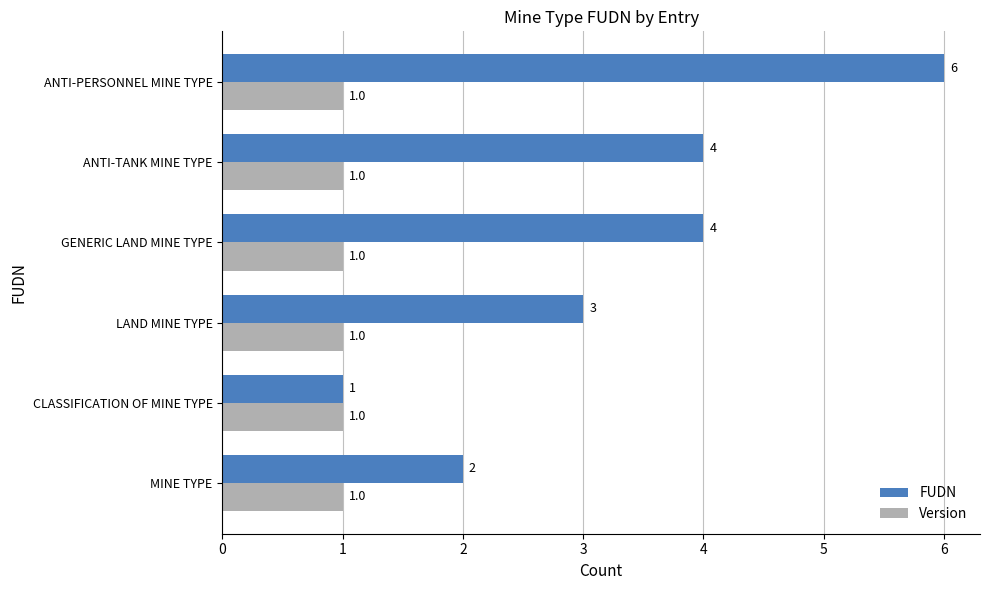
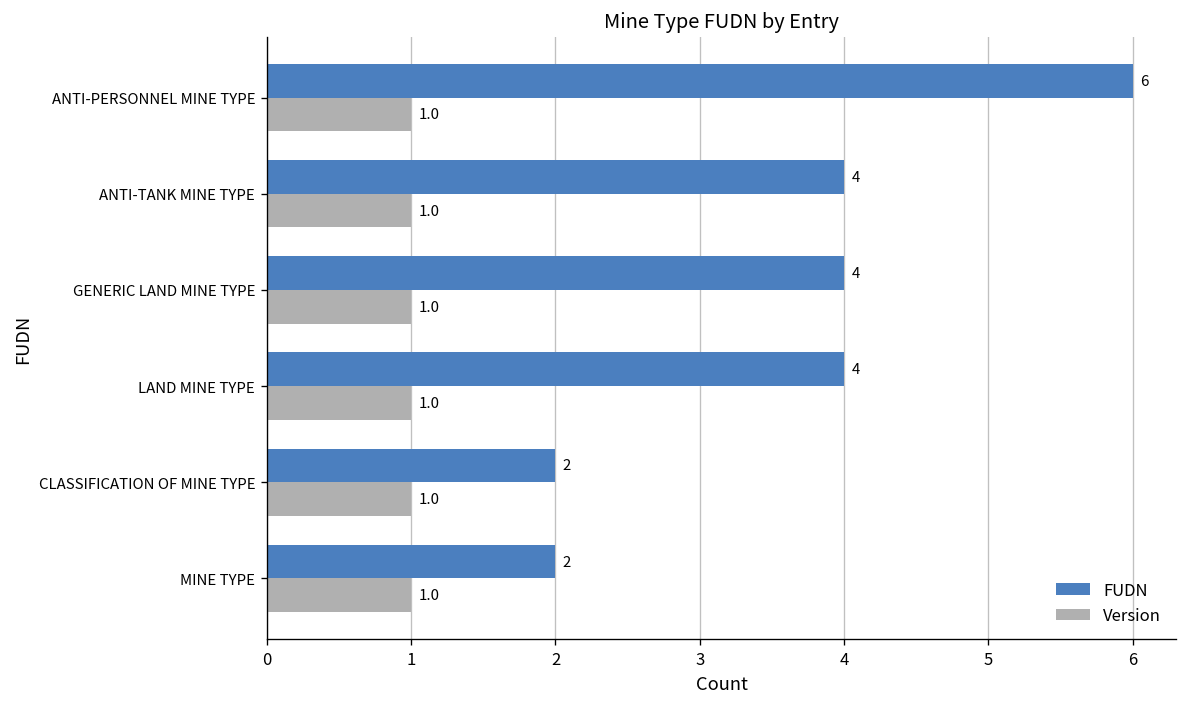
  {
    "FUDN": {
      "ANTI-PERSONNEL MINE TYPE": 6,
      "ANTI-TANK MINE TYPE": 4,
      "GENERIC LAND MINE TYPE": 4,
-     "LAND MINE TYPE": 3,
-     "CLASSIFICATION OF MINE TYPE": 1,
+     "LAND MINE TYPE": 4,
+     "CLASSIFICATION OF MINE TYPE": 2,
      "MINE TYPE": 2
    },
    "Version": {
      "ANTI-PERSONNEL MINE TYPE": 1.0,
      "ANTI-TANK MINE TYPE": 1.0,
      "GENERIC LAND MINE TYPE": 1.0,
      "LAND MINE TYPE": 1.0,
      "CLASSIFICATION OF MINE TYPE": 1.0,
      "MINE TYPE": 1.0
    }
  }
